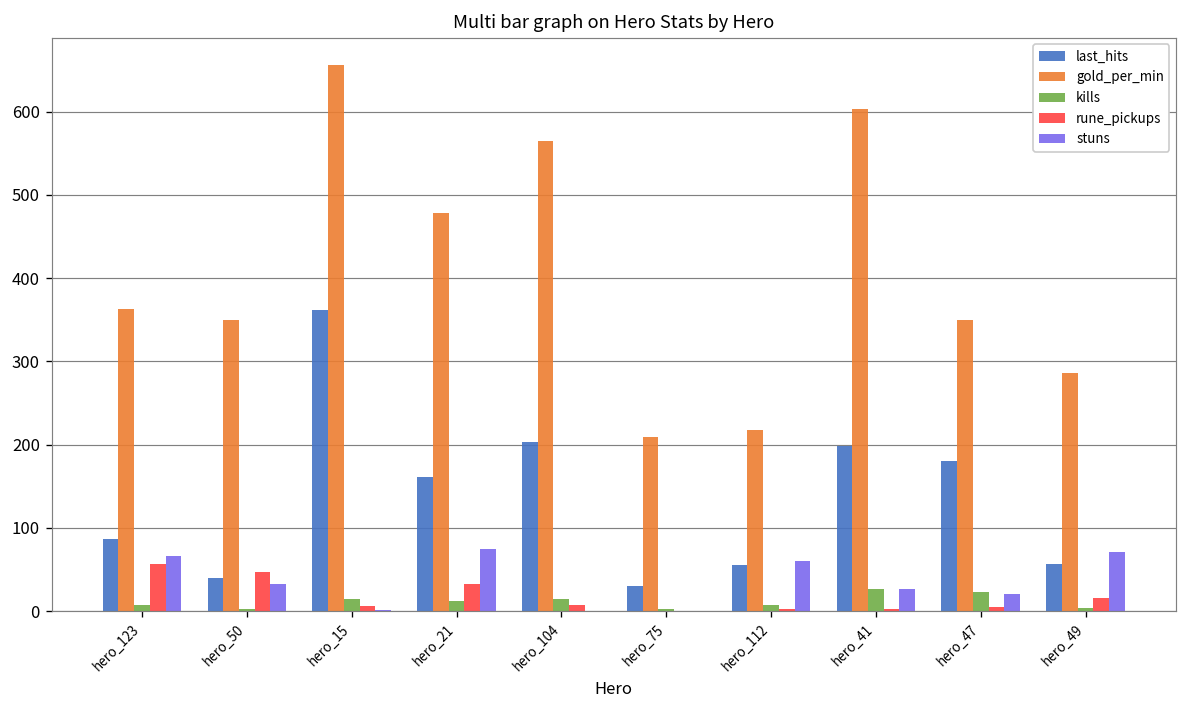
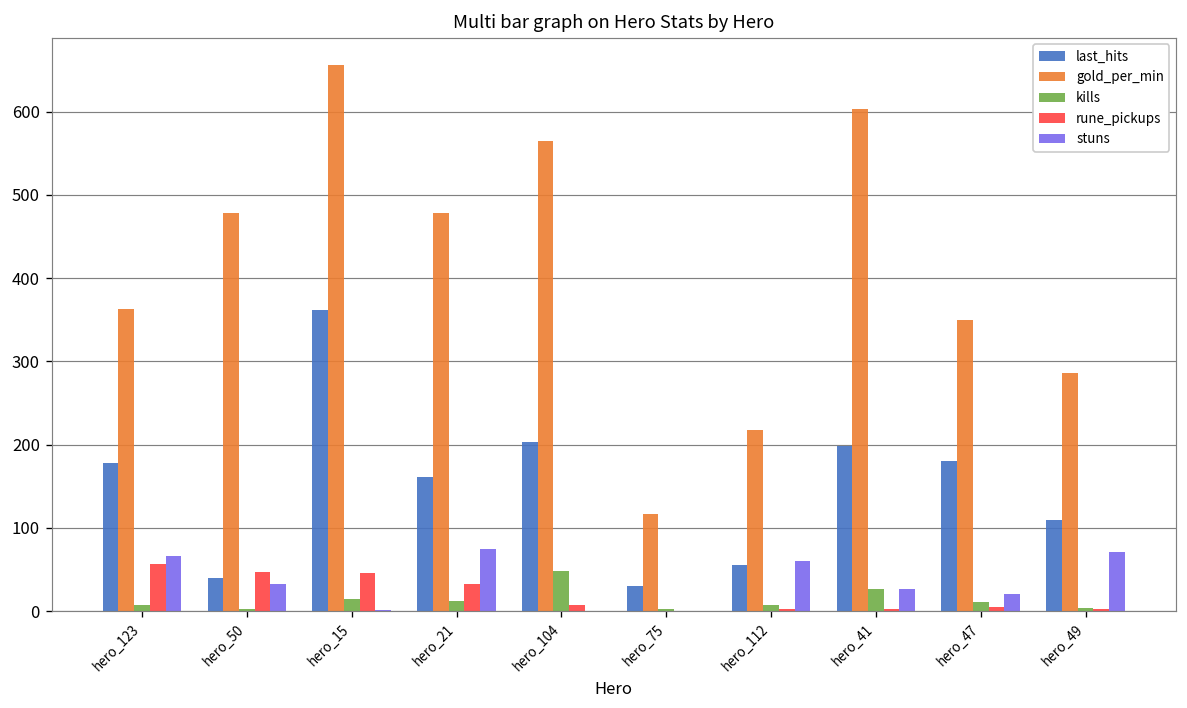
  {
    "last_hits": {
-     "hero_123": 90,
+     "hero_123": 180,
      "hero_50": 40,
      "hero_15": 360,
      "hero_21": 160,
      "hero_104": 200,
      "hero_75": 30,
      "hero_112": 60,
      "hero_41": 200,
      "hero_47": 180,
-     "hero_49": 60
+     "hero_49": 110
    },
    "gold_per_min": {
      "hero_123": 360,
-     "hero_50": 350,
+     "hero_50": 480,
      "hero_15": 660,
      "hero_21": 480,
      "hero_104": 570,
-     "hero_75": 210,
+     "hero_75": 120,
      "hero_112": 220,
      "hero_41": 600,
      "hero_47": 350,
      "hero_49": 290
    },
    "kills": {
      "hero_123": 10,
      "hero_15": 10,
      "hero_21": 10,
-     "hero_104": 20,
+     "hero_104": 50,
      "hero_112": 10,
      "hero_41": 30,
-     "hero_47": 20,
+     "hero_47": 10,
      "hero_49": 0
    },
    "rune_pickups": {
      "hero_123": 60,
      "hero_50": 50,
-     "hero_15": 10,
+     "hero_15": 50,
      "hero_21": 30,
      "hero_104": 10,
      "hero_75": 0,
      "hero_47": 10,
-     "hero_49": 20
+     "hero_49": 0
    },
    "stuns": {
      "hero_123": 70,
      "hero_50": 30,
      "hero_21": 70,
      "hero_104": 0,
      "hero_75": 0,
      "hero_112": 60,
      "hero_41": 30,
      "hero_47": 20,
      "hero_49": 70
    }
  }
